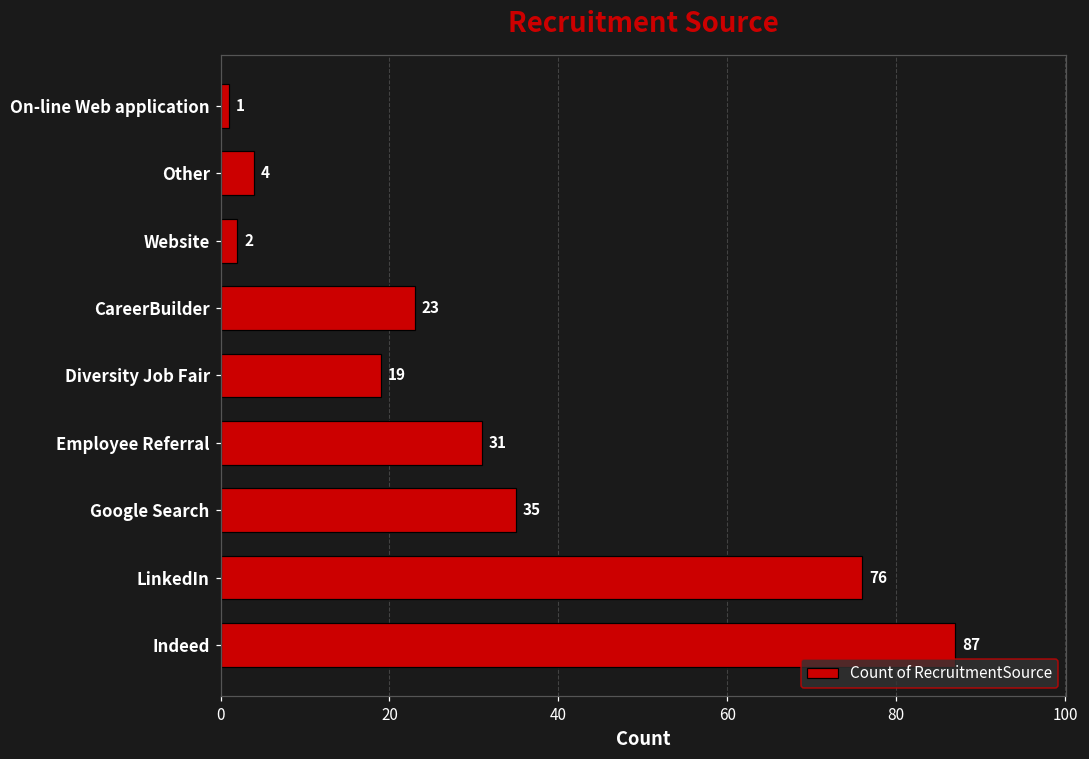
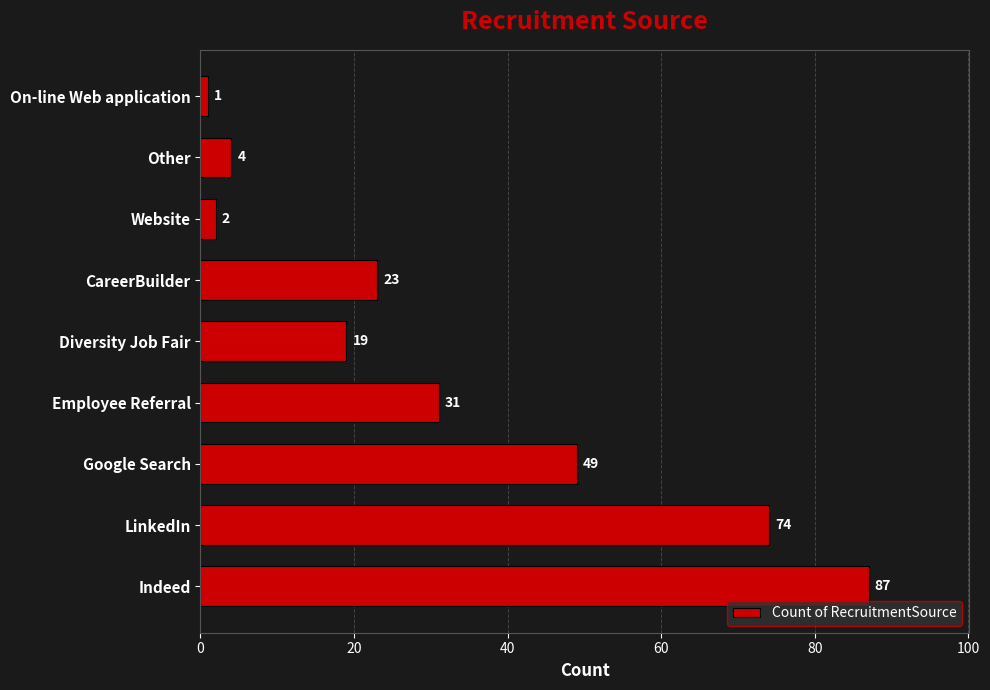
  {
    "On-line Web application": 1,
    "Other": 4,
    "Website": 2,
    "CareerBuilder": 23,
    "Diversity Job Fair": 19,
    "Employee Referral": 31,
-   "Google Search": 35,
-   "LinkedIn": 76,
+   "Google Search": 49,
+   "LinkedIn": 74,
    "Indeed": 87
  }
